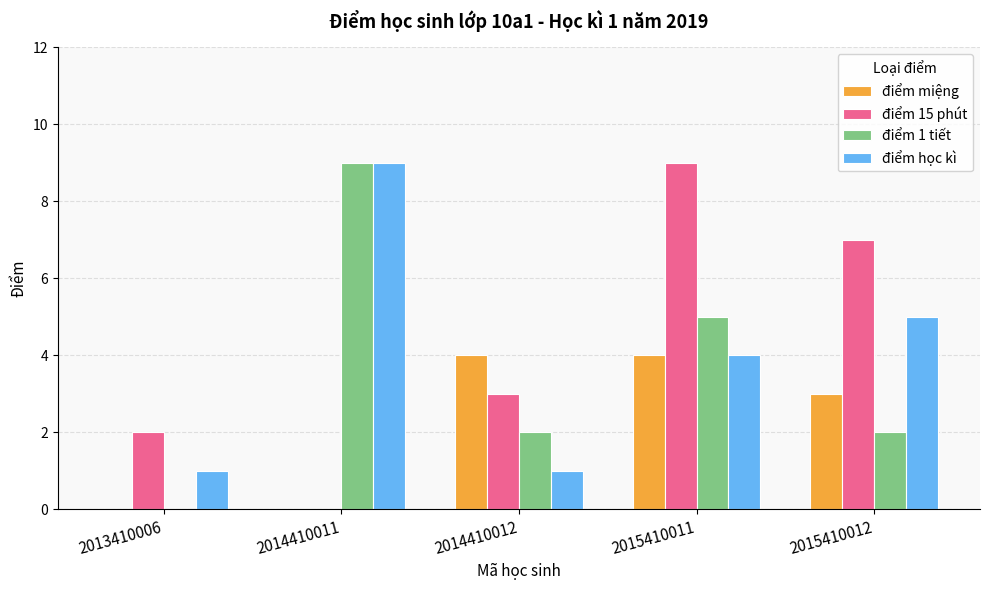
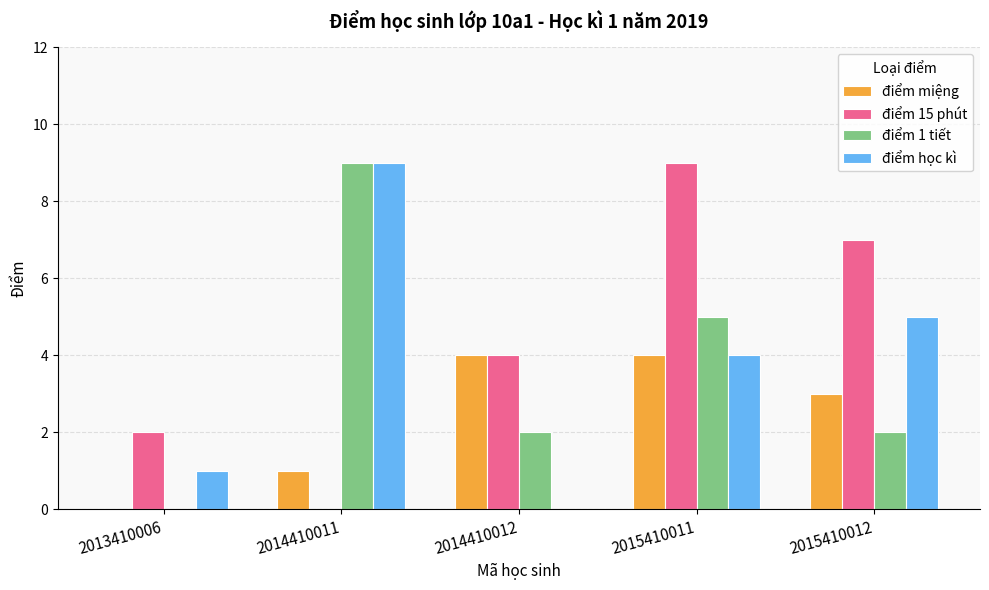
  {
    "điểm miệng": {
      "2013410006": 0,
-     "2014410011": 0,
+     "2014410011": 1,
      "2014410012": 4,
      "2015410011": 4,
      "2015410012": 3
    },
    "điểm 15 phút": {
      "2013410006": 2,
      "2014410011": 0,
-     "2014410012": 3,
+     "2014410012": 4,
      "2015410011": 9,
      "2015410012": 7
    },
    "điểm 1 tiết": {
      "2013410006": 0,
      "2014410011": 9,
      "2014410012": 2,
      "2015410011": 5,
      "2015410012": 2
    },
    "điểm học kì": {
      "2013410006": 1,
      "2014410011": 9,
-     "2014410012": 1,
+     "2014410012": 0,
      "2015410011": 4,
      "2015410012": 5
    }
  }
